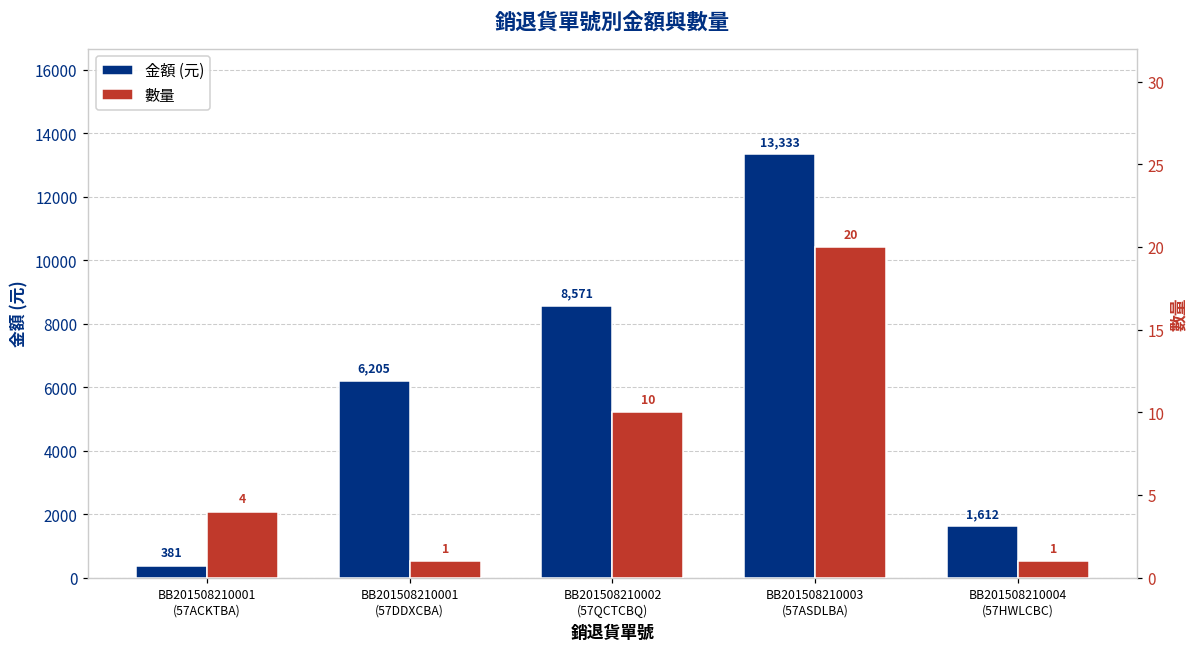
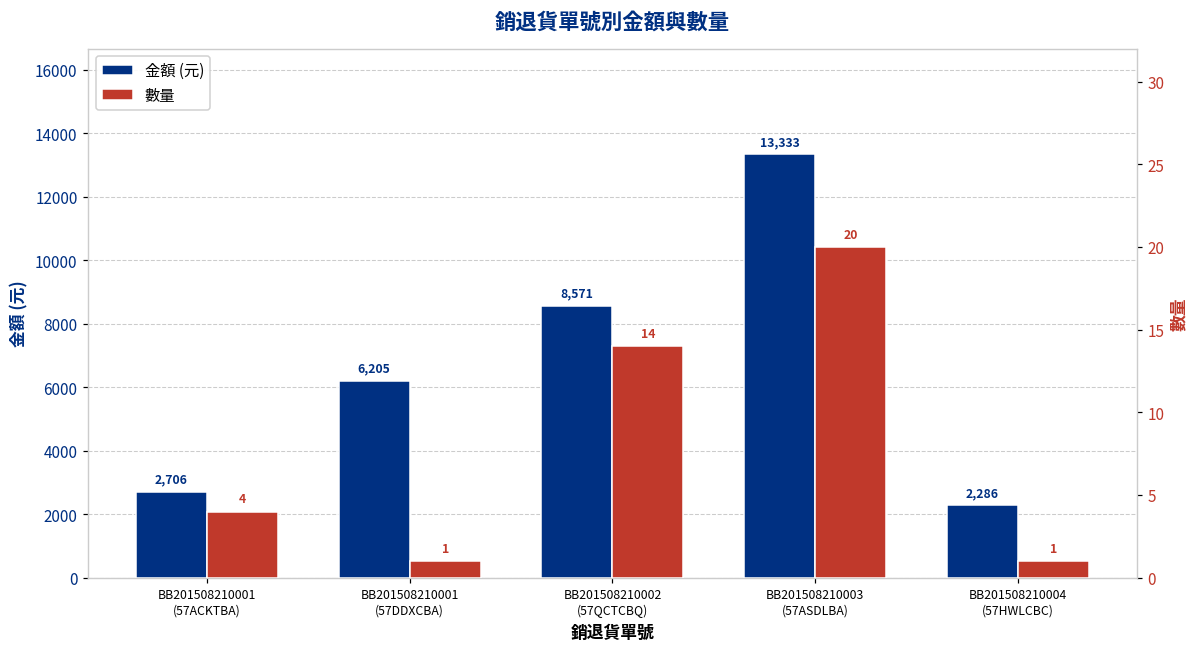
  {
    "金額 (元)": {
-     "BB201508210001 (57ACKTBA)": "381",
+     "BB201508210001 (57ACKTBA)": "2,706",
      "BB201508210001 (57DDXCBA)": "6,205",
      "BB201508210002 (57QCTCBQ)": "8,571",
      "BB201508210003 (57ASDLBA)": "13,333",
-     "BB201508210004 (57HWLCBC)": "1,612"
+     "BB201508210004 (57HWLCBC)": "2,286"
    },
    "數量": {
      "BB201508210001 (57ACKTBA)": "4",
      "BB201508210001 (57DDXCBA)": "1",
-     "BB201508210002 (57QCTCBQ)": "10",
+     "BB201508210002 (57QCTCBQ)": "14",
      "BB201508210003 (57ASDLBA)": "20",
      "BB201508210004 (57HWLCBC)": "1"
    }
  }
